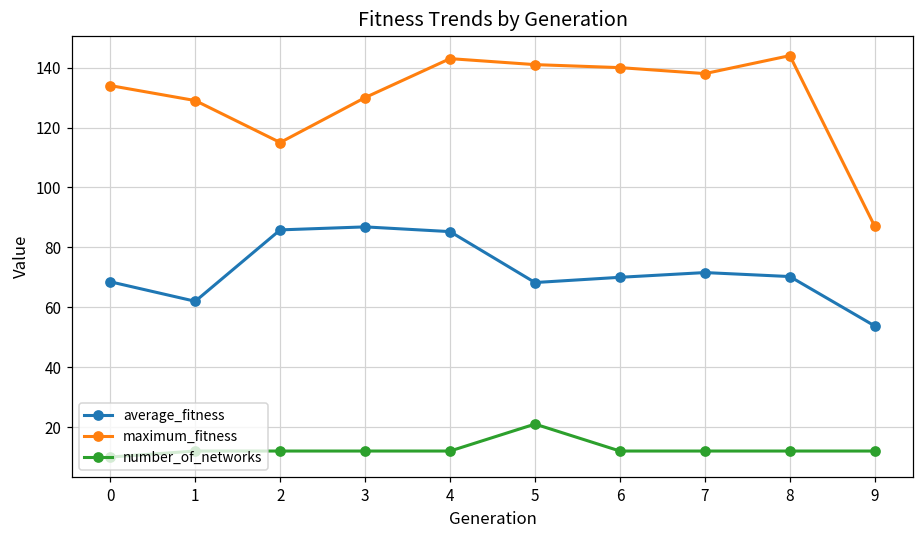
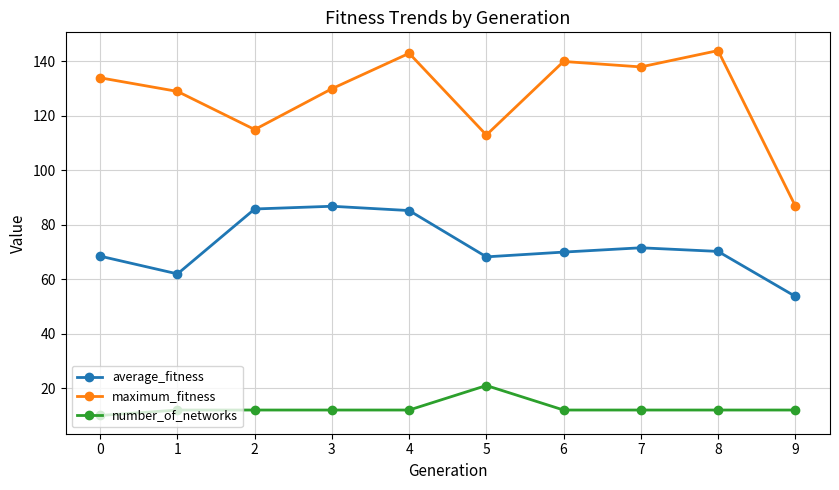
  {
    "average_fitness": {
      "0": 69,
      "1": 62,
      "2": 86,
      "3": 87,
      "4": 85,
      "5": 68,
      "6": 70,
      "7": 72,
      "8": 70,
      "9": 54
    },
    "maximum_fitness": {
      "0": 134,
      "1": 129,
      "2": 115,
      "3": 130,
      "4": 143,
-     "5": 141,
+     "5": 113,
      "6": 140,
      "7": 138,
      "8": 144,
      "9": 87
    },
    "number_of_networks": {
      "2": 12,
      "3": 12,
      "4": 12,
      "5": 21,
      "6": 12,
      "7": 12,
      "8": 12,
      "9": 12
    }
  }
